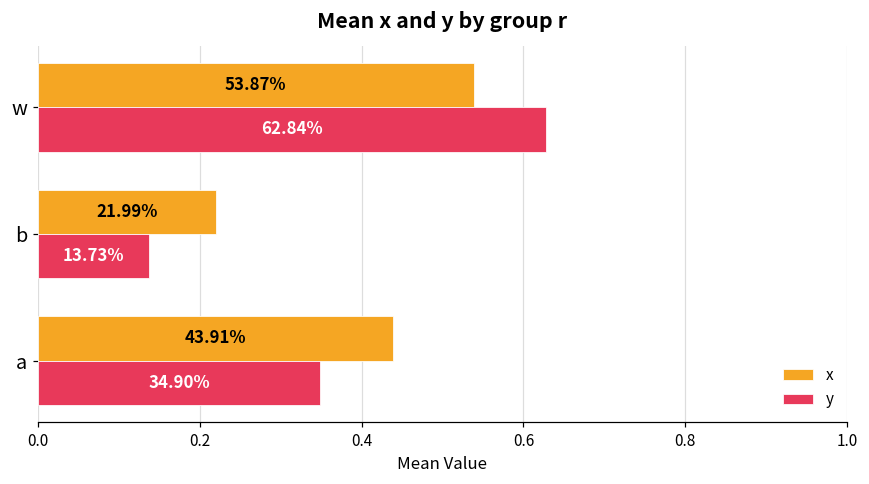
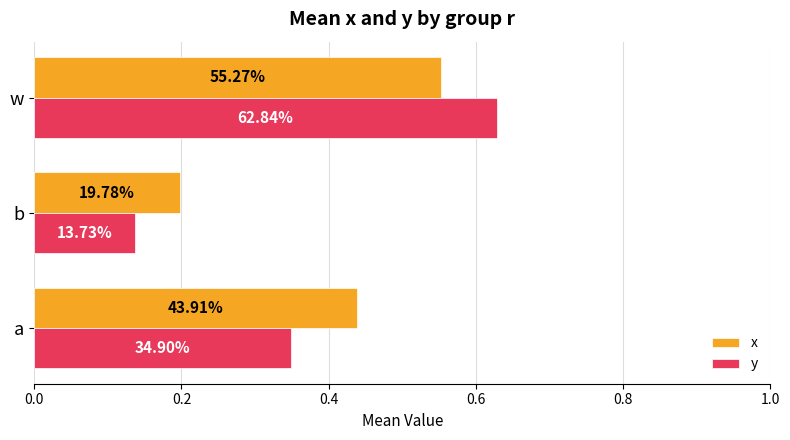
  {
    "x": {
-     "w": "53.87%",
-     "b": "21.99%",
+     "w": "55.27%",
+     "b": "19.78%",
      "a": "43.91%"
    },
    "y": {
      "w": "62.84%",
      "b": "13.73%",
      "a": "34.90%"
    }
  }
